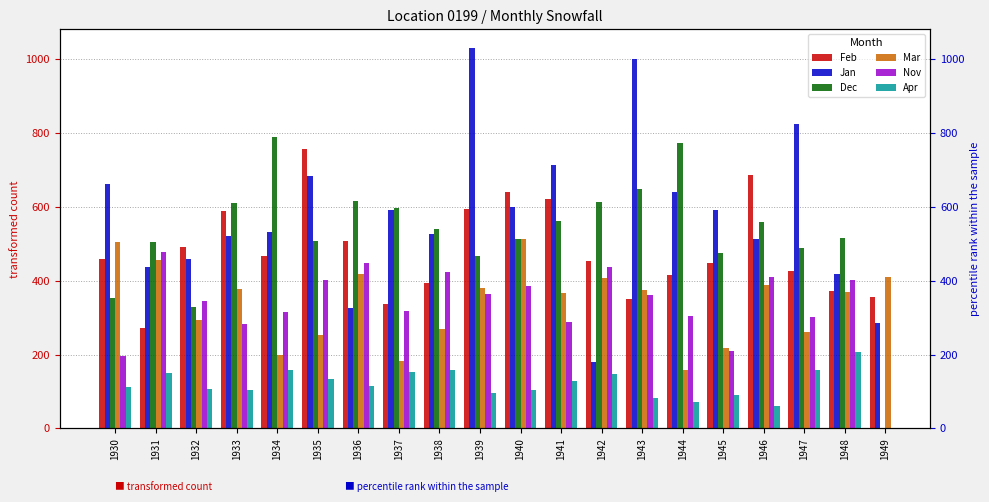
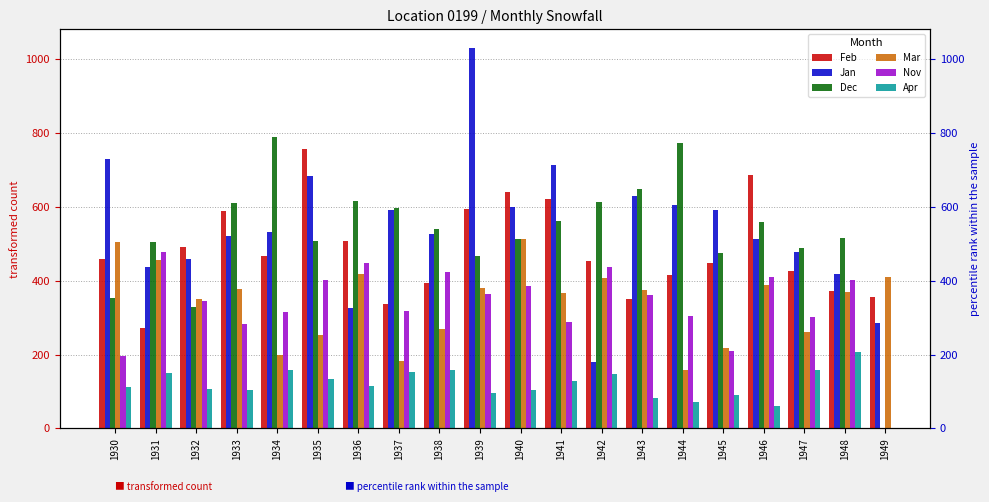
  {
    "Feb": {
      "1930": 460,
      "1931": 270,
      "1932": 490,
      "1933": 590,
      "1934": 470,
      "1935": 760,
      "1936": 510,
      "1937": 340,
      "1938": 400,
      "1939": 590,
      "1940": 640,
      "1941": 620,
      "1942": 450,
      "1943": 350,
      "1944": 420,
      "1945": 450,
      "1946": 690,
      "1947": 430,
      "1948": 370,
      "1949": 360
    },
    "Jan": {
-     "1930": 660,
+     "1930": 730,
      "1931": 440,
      "1932": 460,
      "1933": 520,
      "1934": 530,
      "1935": 680,
      "1936": 330,
      "1937": 590,
      "1938": 530,
      "1939": 1030,
      "1940": 600,
      "1941": 710,
      "1942": 180,
-     "1943": 1000,
-     "1944": 640,
+     "1943": 630,
+     "1944": 600,
      "1945": 590,
      "1946": 510,
-     "1947": 830,
+     "1947": 480,
      "1948": 420,
      "1949": 290
    },
    "Mar": {
      "1930": 510,
      "1931": 460,
-     "1932": 290,
+     "1932": 350,
      "1933": 380,
      "1934": 200,
      "1935": 250,
      "1936": 420,
      "1937": 180,
      "1938": 270,
      "1939": 380,
      "1940": 510,
      "1941": 370,
      "1942": 410,
      "1943": 380,
      "1944": 160,
      "1945": 220,
      "1946": 390,
      "1947": 260,
      "1948": 370,
      "1949": 410
    }
  }
